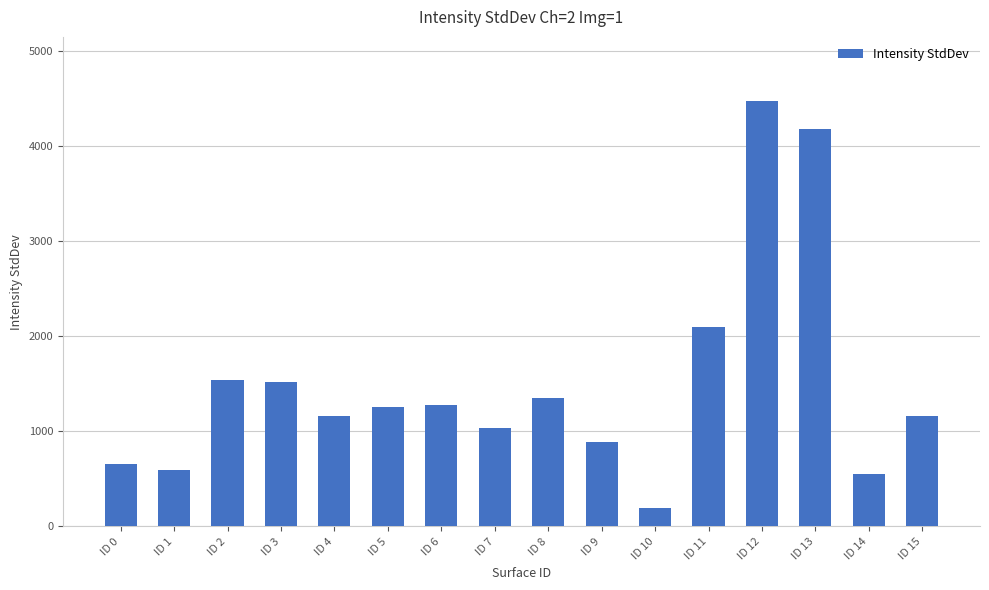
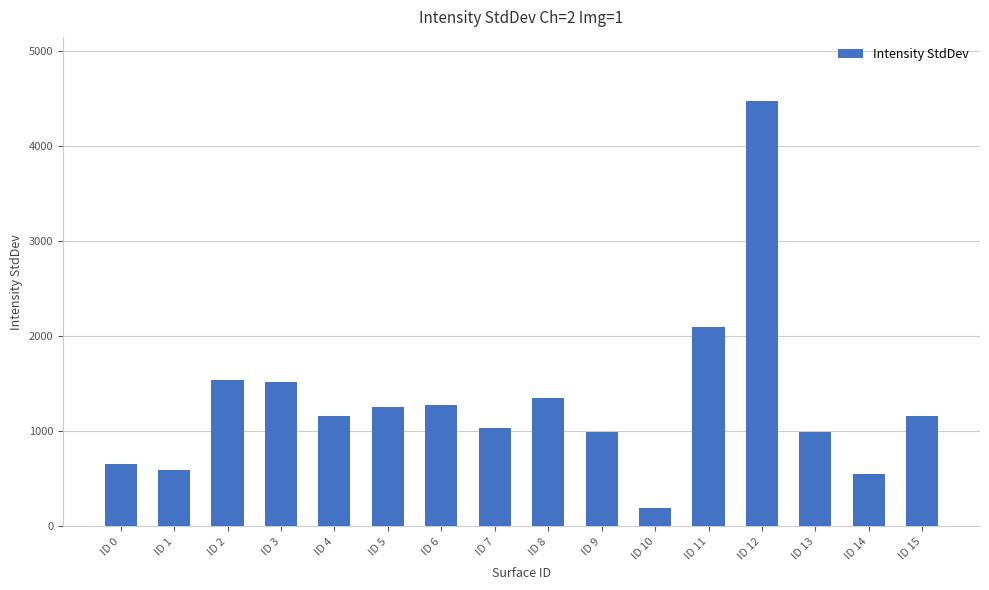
  {
    "ID 0": 700,
    "ID 1": 600,
    "ID 2": 1500,
    "ID 3": 1500,
    "ID 4": 1200,
    "ID 5": 1300,
    "ID 6": 1300,
    "ID 7": 1000,
    "ID 8": 1300,
-   "ID 9": 900,
+   "ID 9": 1000,
    "ID 10": 200,
    "ID 11": 2100,
    "ID 12": 4500,
-   "ID 13": 4200,
+   "ID 13": 1000,
    "ID 14": 600,
    "ID 15": 1200
  }
